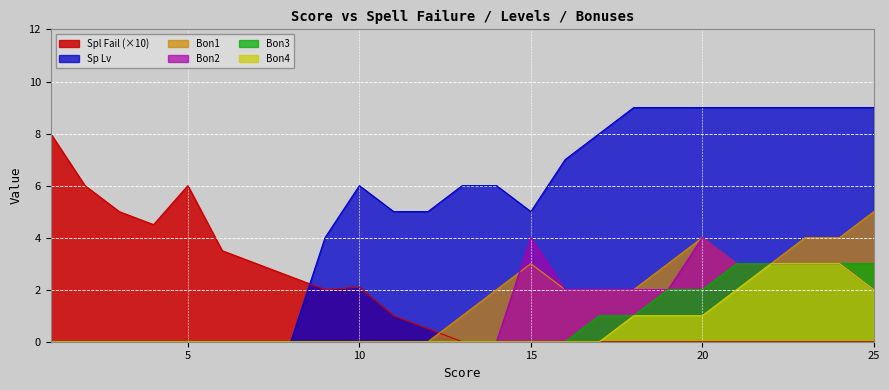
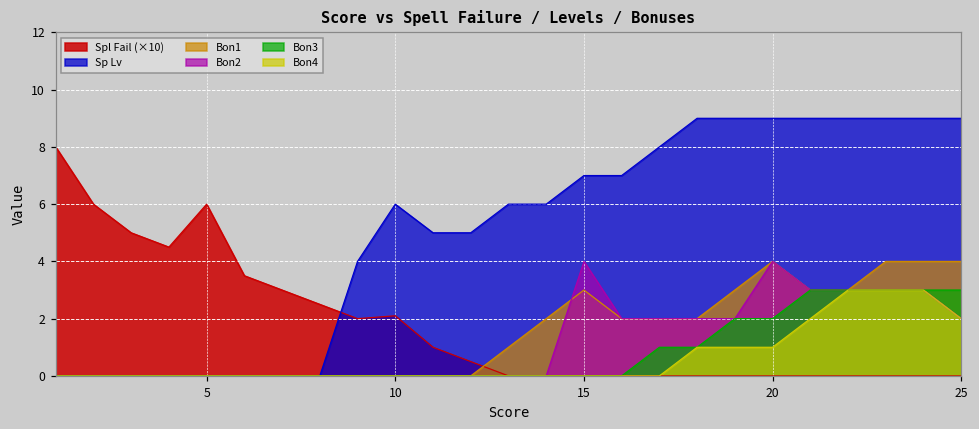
  {
    "Spl Fail (×10)": {
      "5": 6,
      "10": 2.1,
      "20": 0,
      "25": 0
    },
    "Sp Lv": {
      "10": 6,
-     "15": 5,
+     "15": 7,
      "20": 9,
      "25": 9
    },
    "Bon1": {
      "15": 3,
-     "25": 5
+     "25": 4
    },
    "Bon2": {
      "15": 4
    },
    "Bon3": {
      "20": 2,
      "25": 3
    },
    "Bon4": {
      "20": 1
    }
  }
